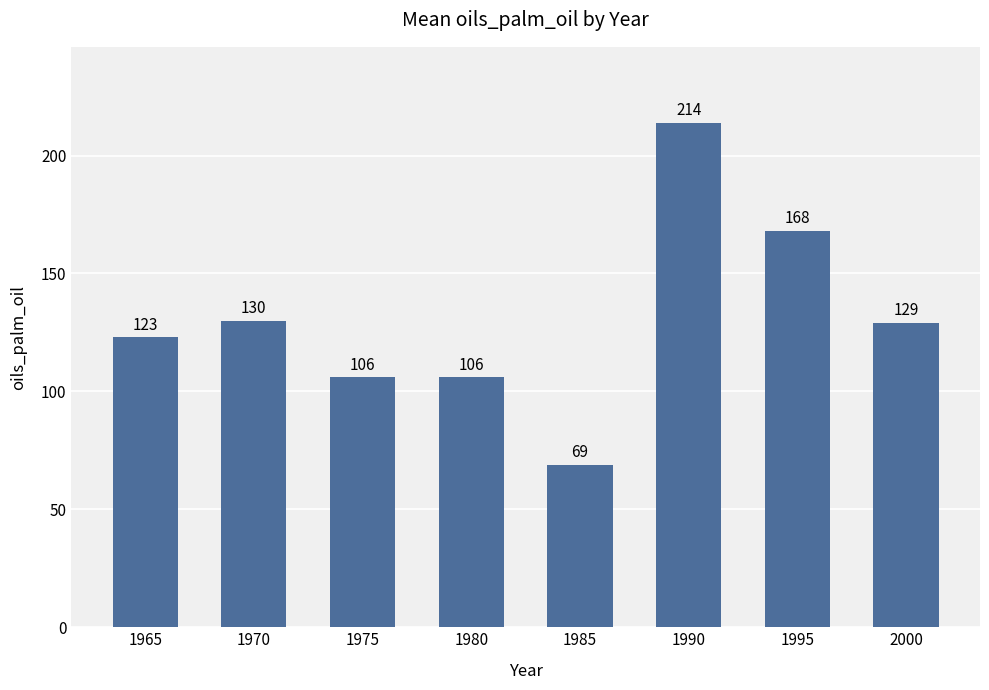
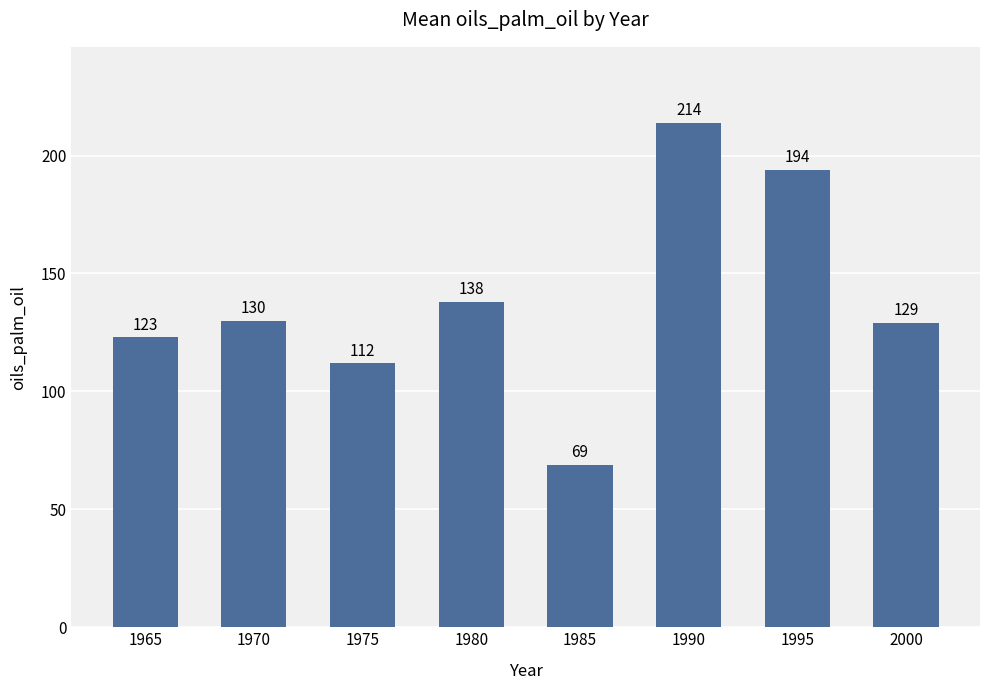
  {
    "1965": 123,
    "1970": 130,
-   "1975": 106,
-   "1980": 106,
+   "1975": 112,
+   "1980": 138,
    "1985": 69,
    "1990": 214,
-   "1995": 168,
+   "1995": 194,
    "2000": 129
  }
